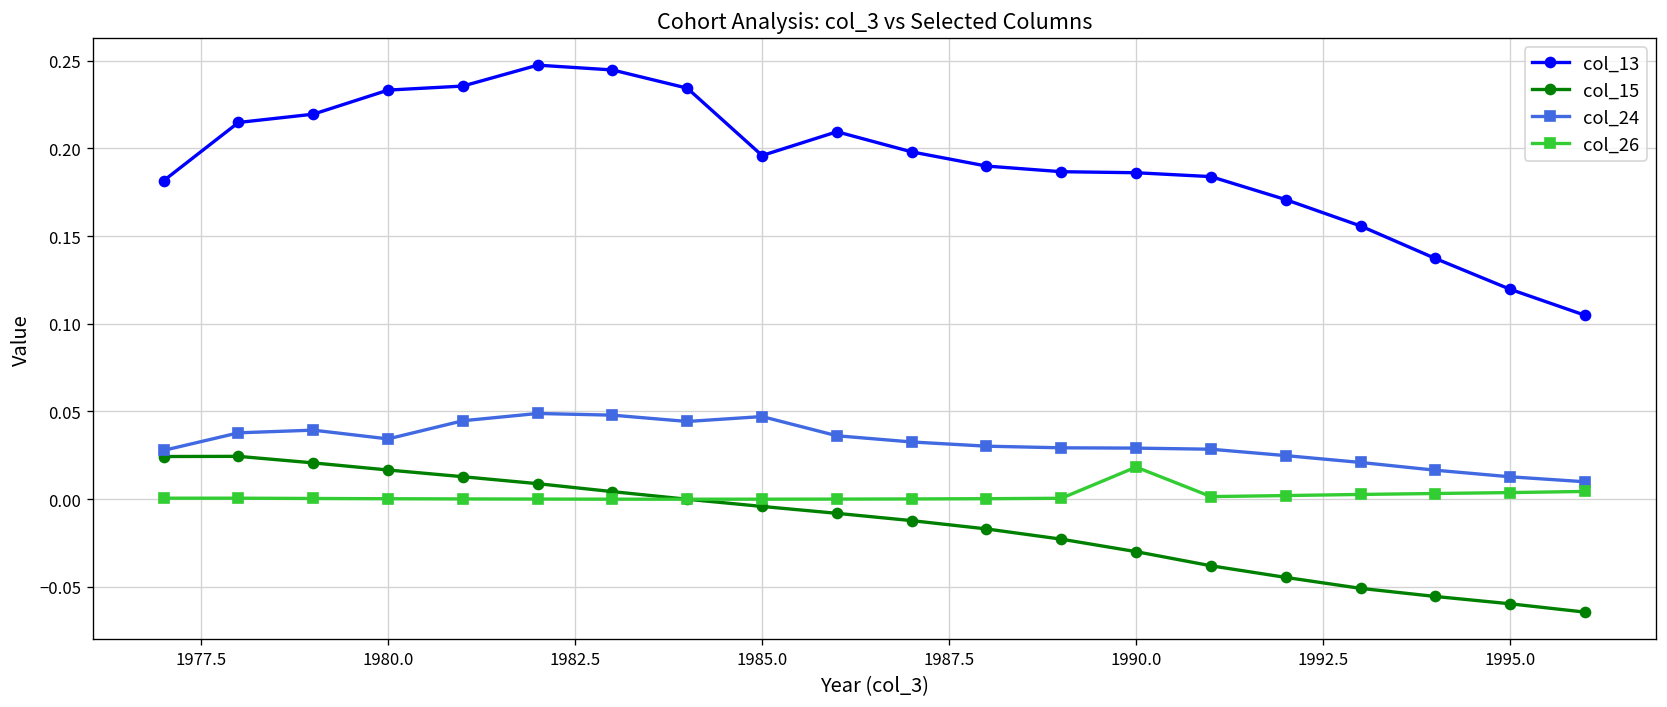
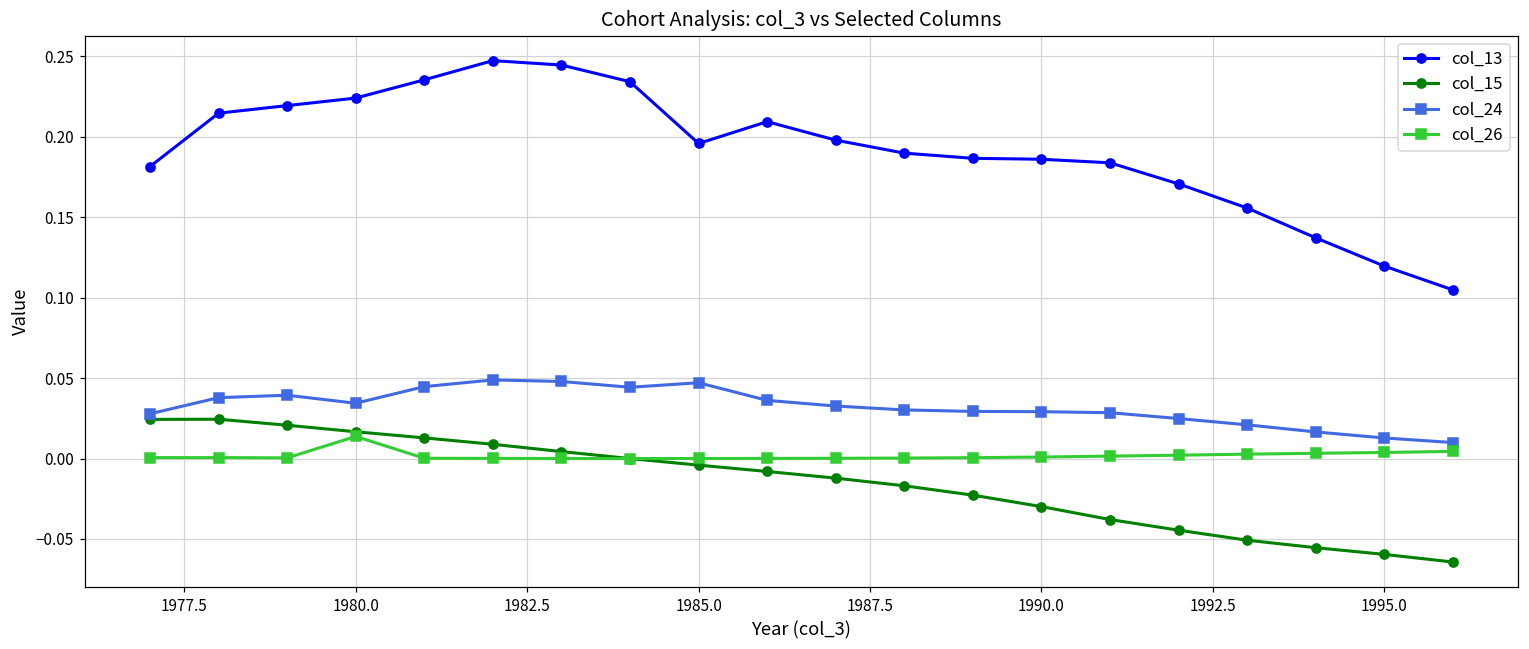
  {
    "col_13": {
-     "1980.0": 0.233,
+     "1980.0": 0.224,
      "1985.0": 0.196,
      "1990.0": 0.186,
      "1995.0": 0.120
    },
    "col_15": {
      "1980.0": 0.017,
      "1985.0": -0.004,
      "1990.0": -0.030,
      "1995.0": -0.060
    },
    "col_24": {
      "1980.0": 0.034,
      "1985.0": 0.047,
      "1990.0": 0.029,
      "1995.0": 0.013
    },
    "col_26": {
-     "1980.0": 0.000,
+     "1980.0": 0.014,
      "1985.0": 0.000,
-     "1990.0": 0.018,
+     "1990.0": 0.001,
      "1995.0": 0.004
    }
  }
